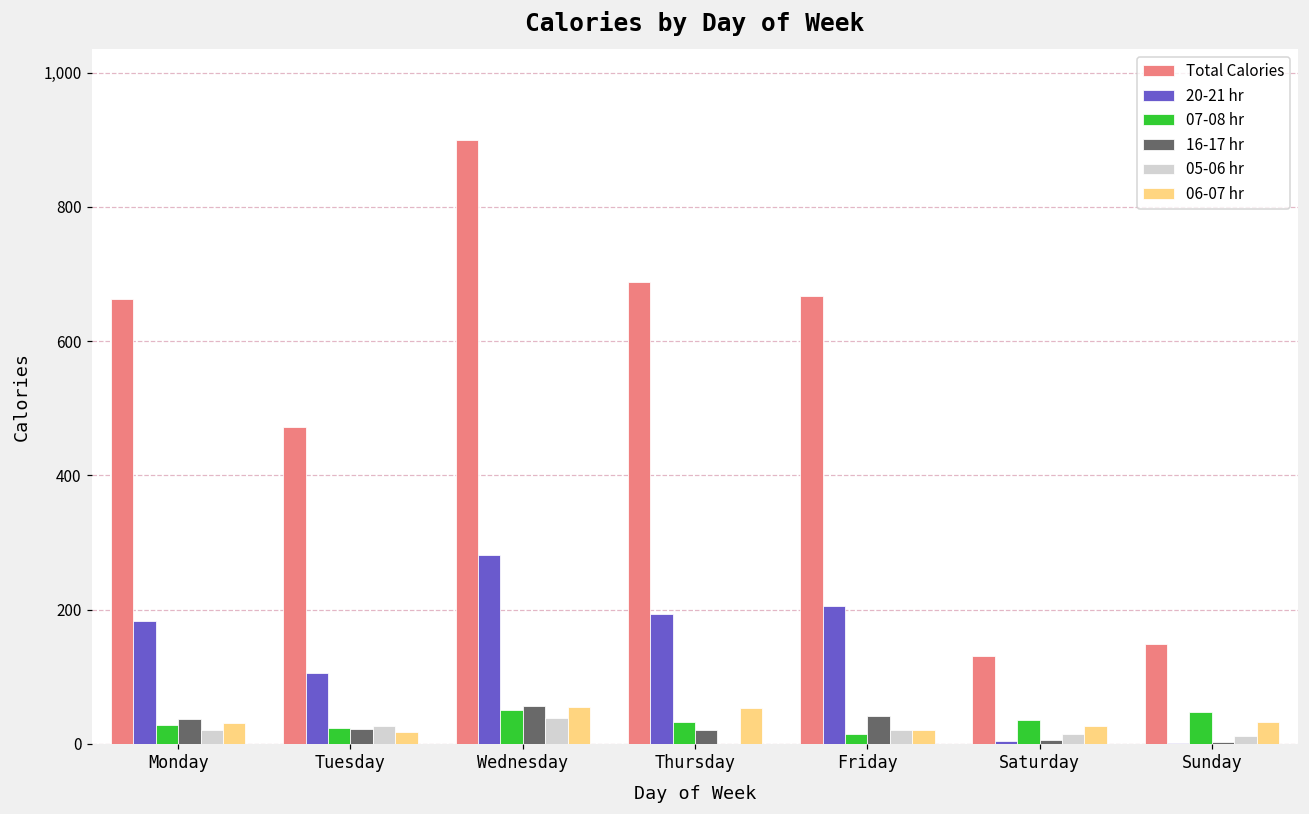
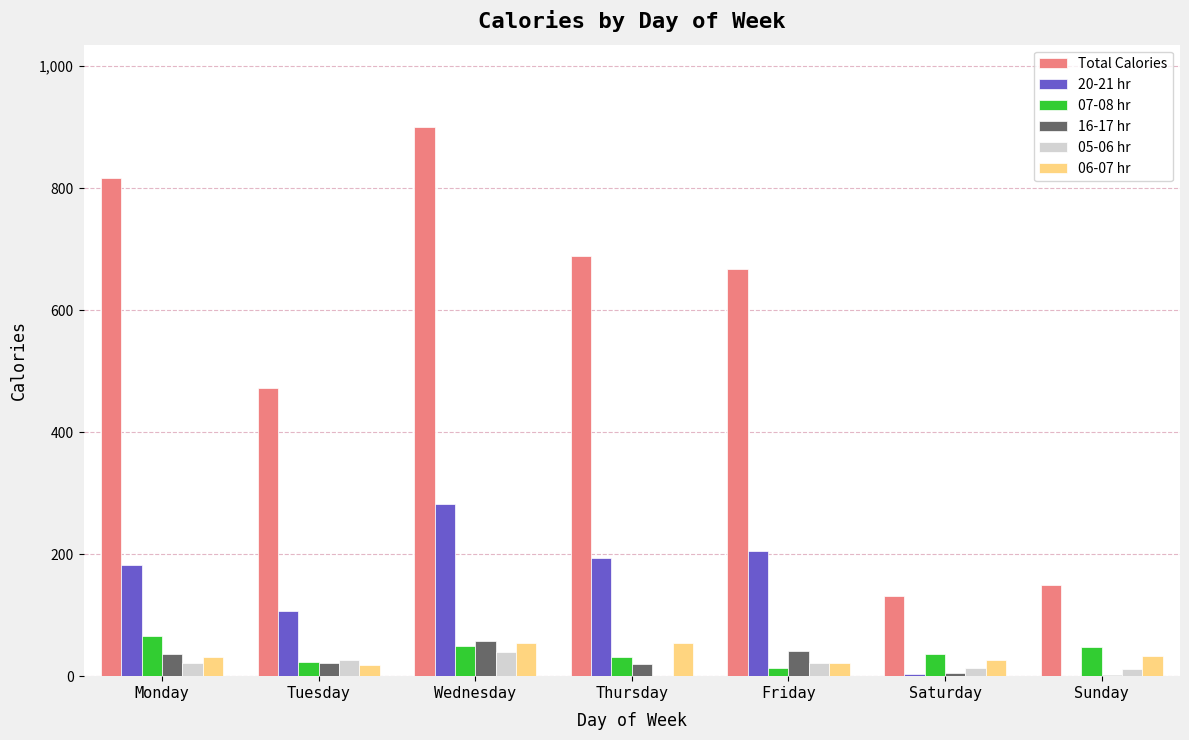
  {
    "Total Calories": {
-     "Monday": 660,
+     "Monday": 820,
      "Tuesday": 470,
      "Wednesday": 900,
      "Thursday": 690,
      "Friday": 670,
      "Saturday": 130,
      "Sunday": 150
    },
    "20-21 hr": {
      "Monday": 180,
      "Tuesday": 110,
      "Wednesday": 280,
      "Thursday": 190,
      "Friday": 210
    },
    "07-08 hr": {
-     "Monday": 30,
+     "Monday": 70,
      "Tuesday": 20,
      "Wednesday": 50,
      "Thursday": 30,
      "Friday": 10,
      "Saturday": 40,
      "Sunday": 50
    },
    "16-17 hr": {
      "Monday": 40,
      "Tuesday": 20,
      "Wednesday": 60,
      "Thursday": 20,
      "Friday": 40,
      "Saturday": 10
    },
    "05-06 hr": {
      "Monday": 20,
      "Tuesday": 30,
      "Wednesday": 40,
      "Thursday": 0,
      "Friday": 20,
      "Saturday": 10,
      "Sunday": 10
    },
    "06-07 hr": {
      "Monday": 30,
      "Tuesday": 20,
      "Wednesday": 60,
      "Thursday": 50,
      "Friday": 20,
      "Saturday": 30,
      "Sunday": 30
    }
  }
